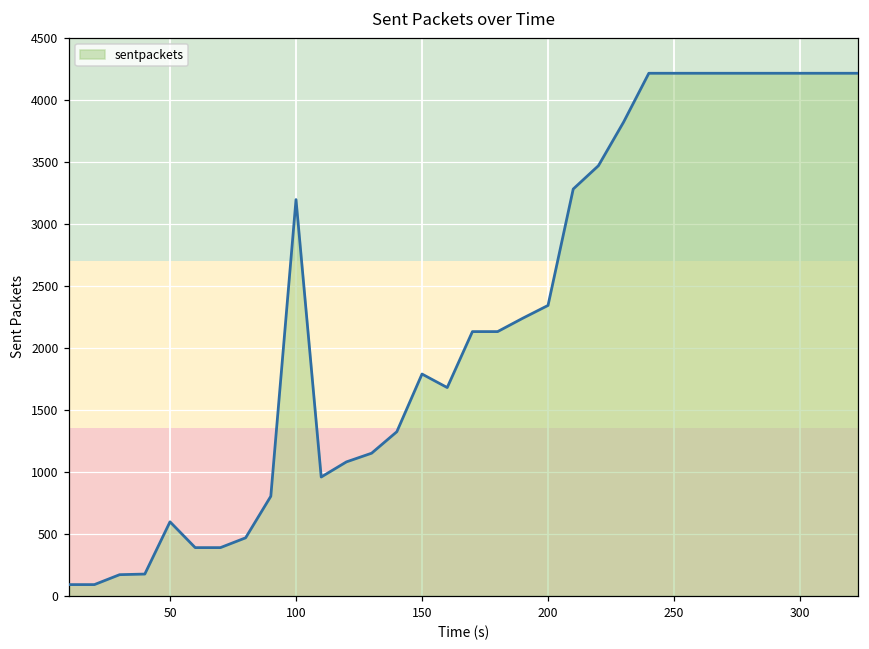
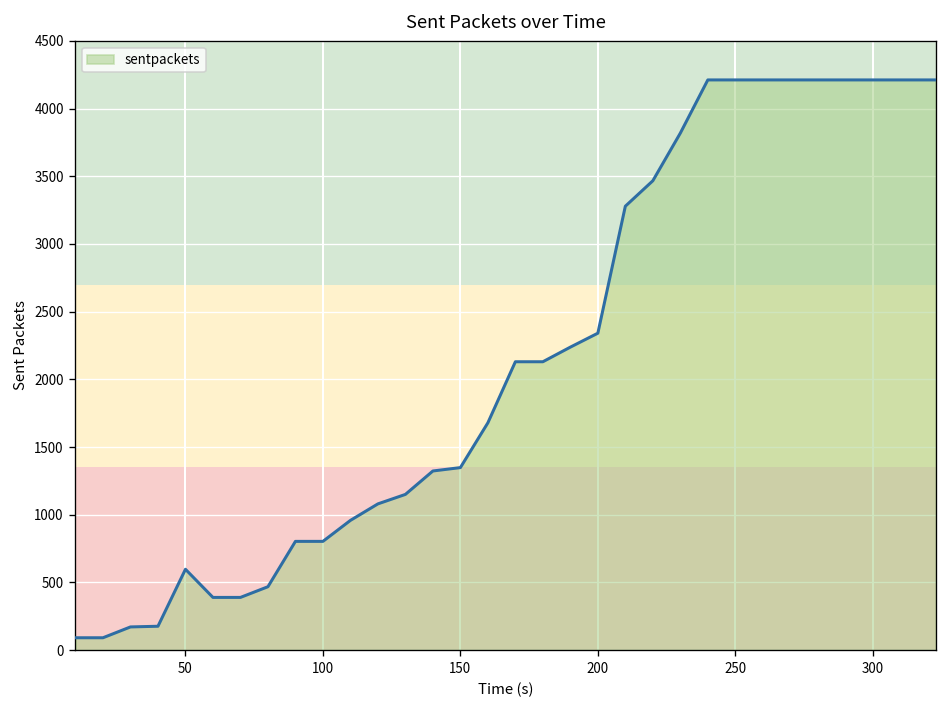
  {
    "50": 600,
-   "100": 3190,
-   "150": 1790,
+   "100": 800,
+   "150": 1350,
    "200": 2340,
    "250": 4210,
    "300": 4210
  }
